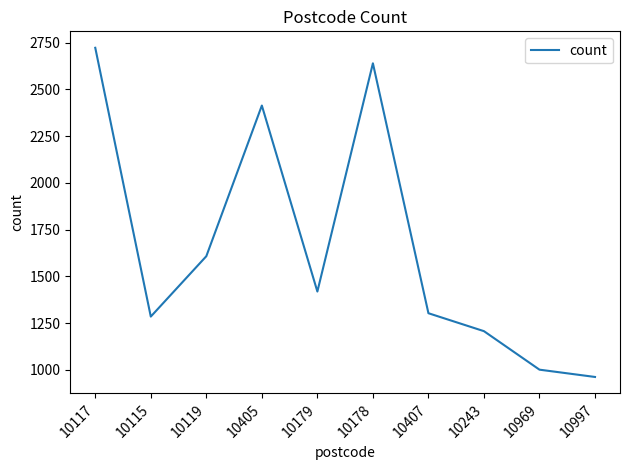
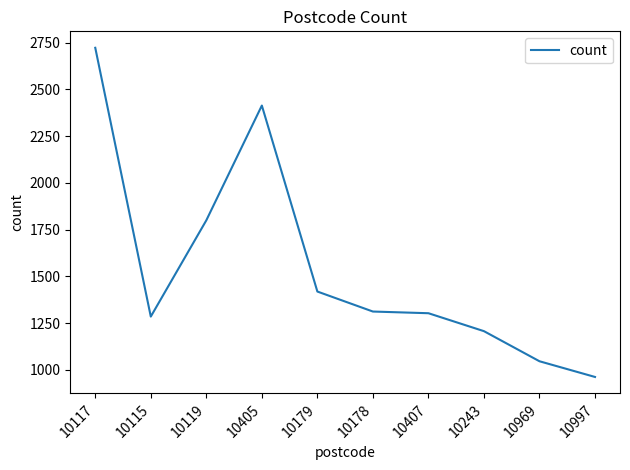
  {
    "10117": 2720,
    "10115": 1290,
-   "10119": 1610,
+   "10119": 1800,
    "10405": 2410,
    "10179": 1420,
-   "10178": 2640,
+   "10178": 1310,
    "10407": 1300,
    "10243": 1210,
-   "10969": 1000,
+   "10969": 1050,
    "10997": 960
  }
